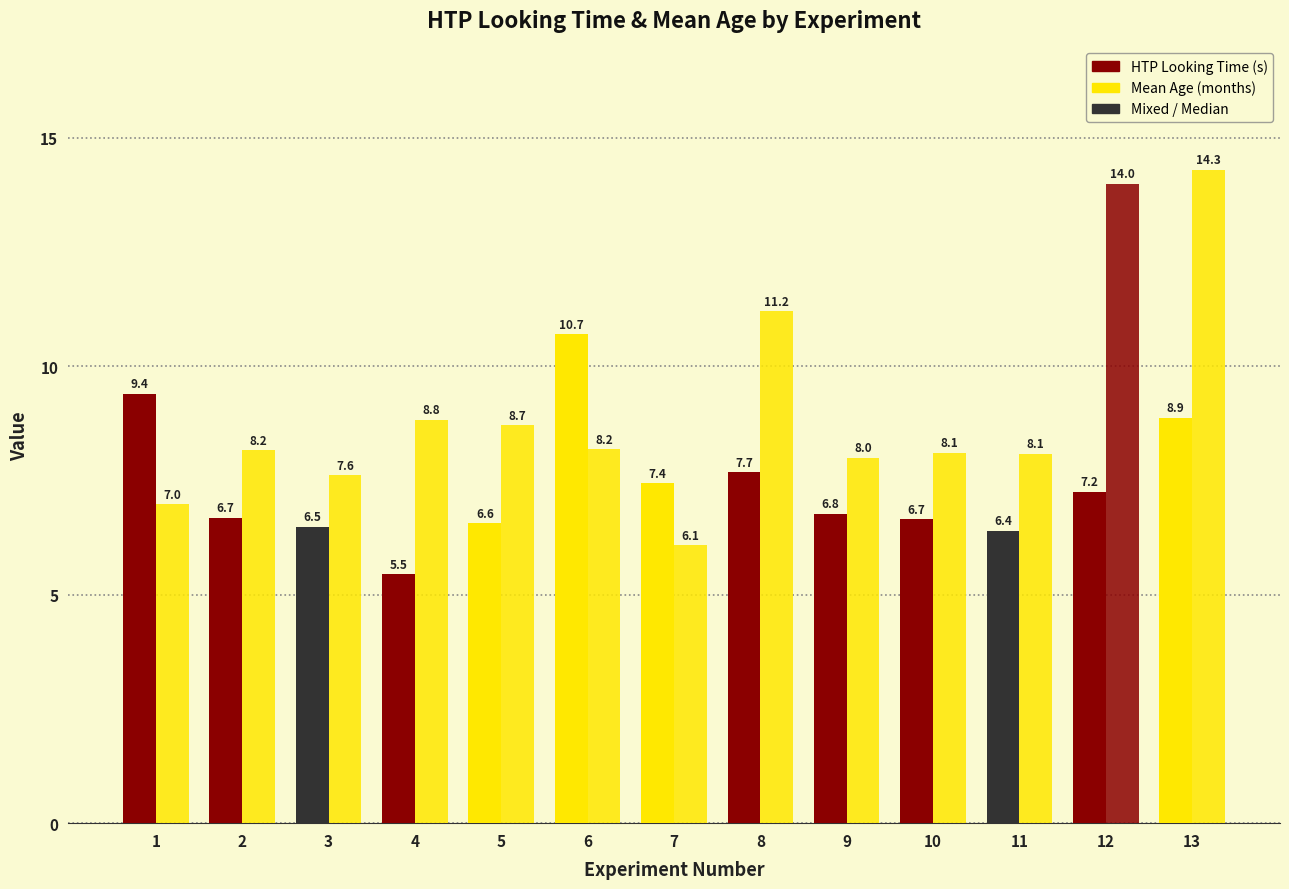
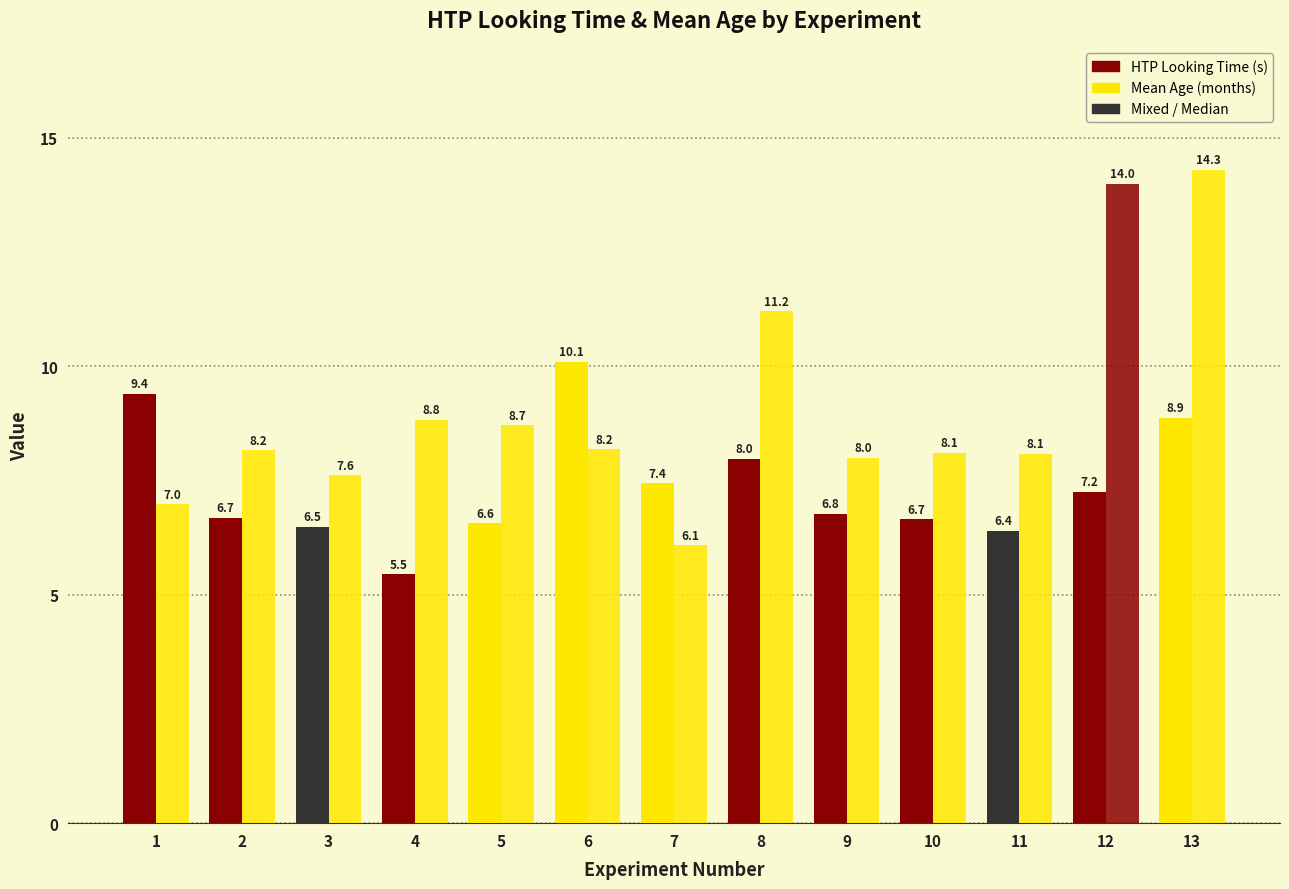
  {
    "HTP Looking Time (s)": {
      "1": 9.4,
      "2": 6.7,
      "3": 6.5,
      "4": 5.5,
      "5": 6.6,
-     "6": 10.7,
+     "6": 10.1,
      "7": 7.4,
-     "8": 7.7,
+     "8": 8.0,
      "9": 6.8,
      "10": 6.7,
      "11": 6.4,
      "12": 7.2,
      "13": 8.9
    },
    "Mean Age (months)": {
      "1": 7.0,
      "2": 8.2,
      "3": 7.6,
      "4": 8.8,
      "5": 8.7,
      "6": 8.2,
      "7": 6.1,
      "8": 11.2,
      "9": 8.0,
      "10": 8.1,
      "11": 8.1,
      "12": 14.0,
      "13": 14.3
    }
  }
